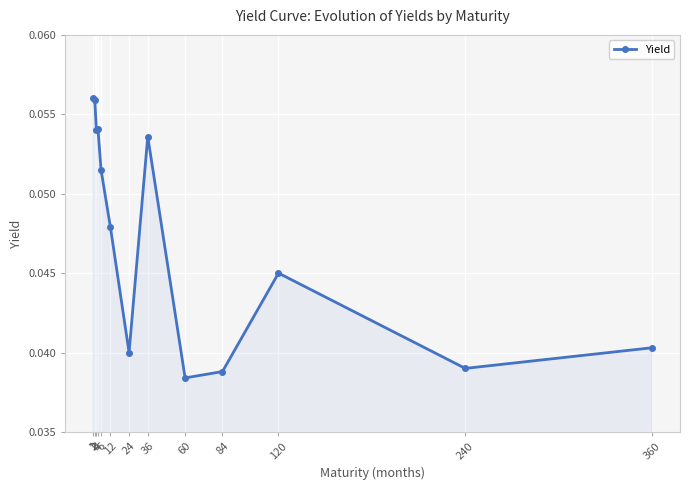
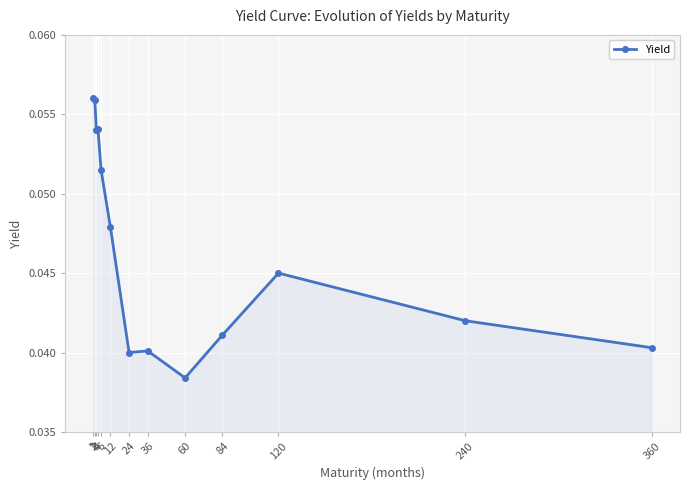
  {
    "1": 0.0560,
    "2": 0.0559,
    "3": 0.0540,
    "4": 0.0541,
    "6": 0.0515,
    "12": 0.0479,
    "24": 0.0400,
-   "36": 0.0536,
+   "36": 0.0401,
    "60": 0.0384,
-   "84": 0.0388,
+   "84": 0.0411,
    "120": 0.0450,
-   "240": 0.039,
+   "240": 0.042,
    "360": 0.0403
  }
